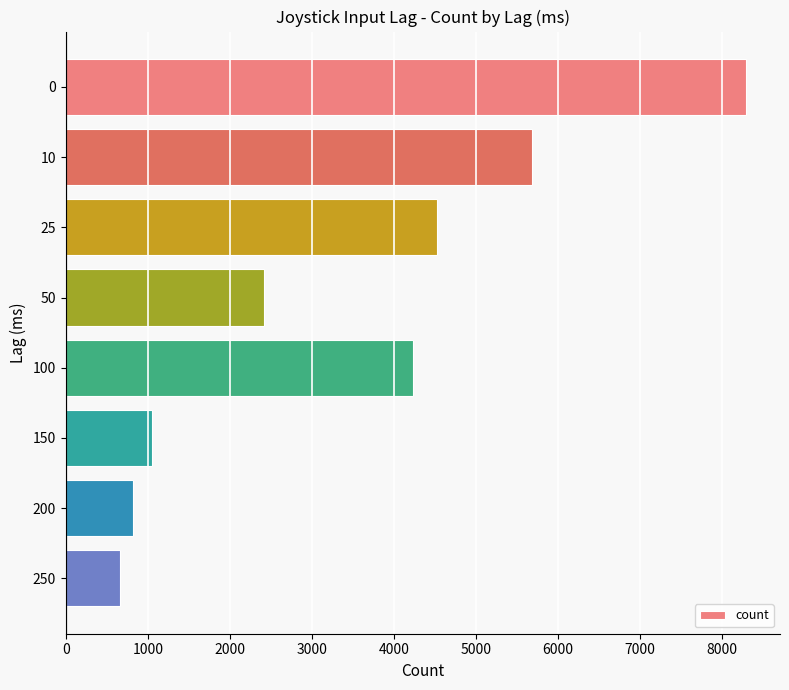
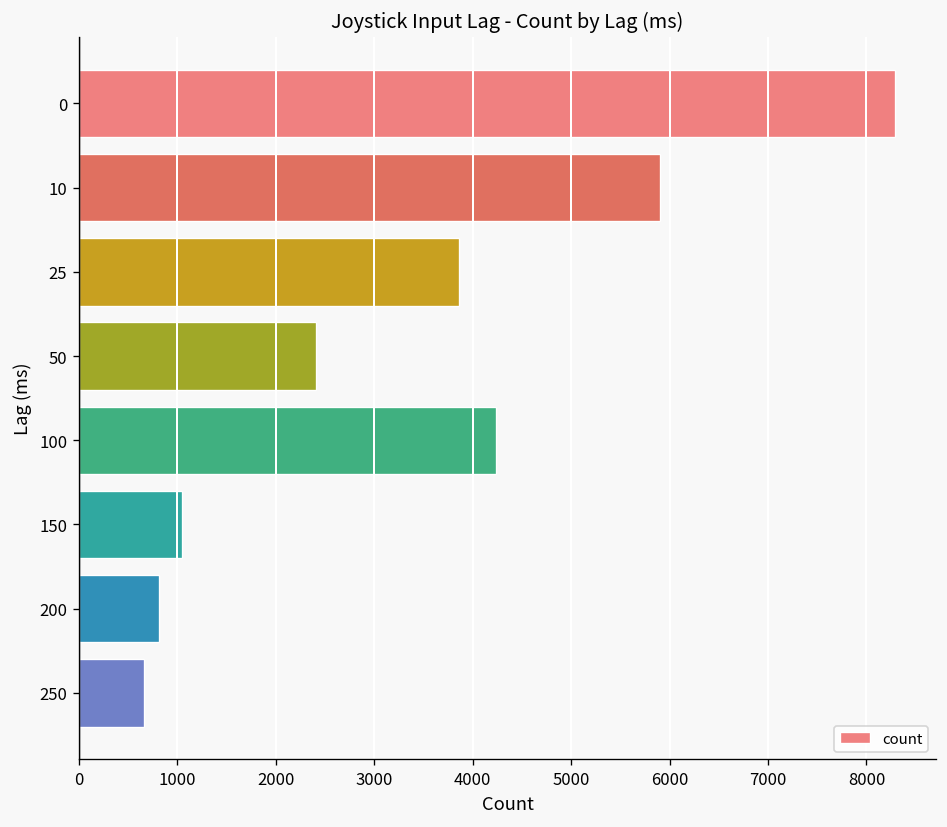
  {
    "0": 8300,
-   "10": 5700,
-   "25": 4500,
+   "10": 5900,
+   "25": 3900,
    "50": 2400,
    "100": 4200,
    "150": 1000,
    "200": 800,
    "250": 700
  }
